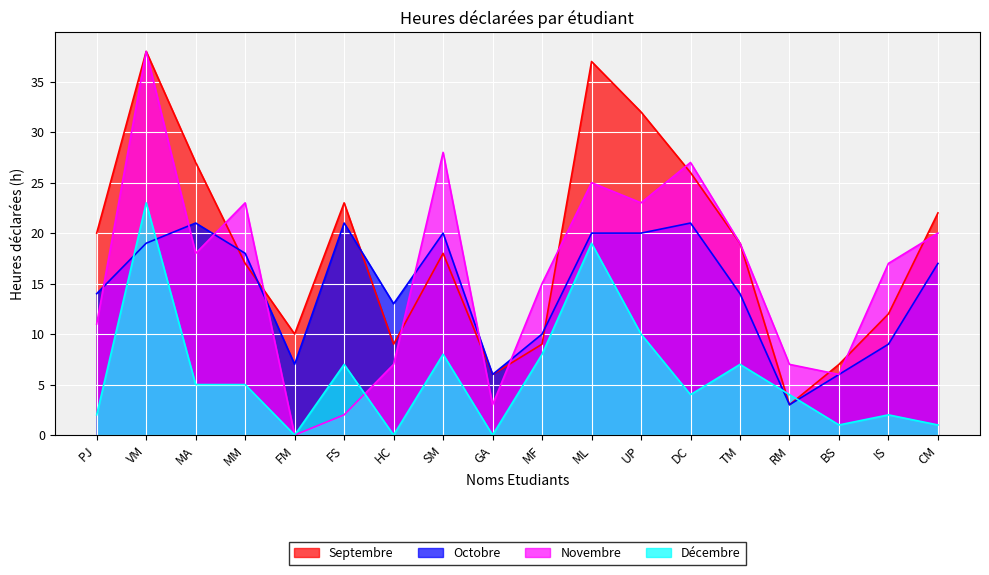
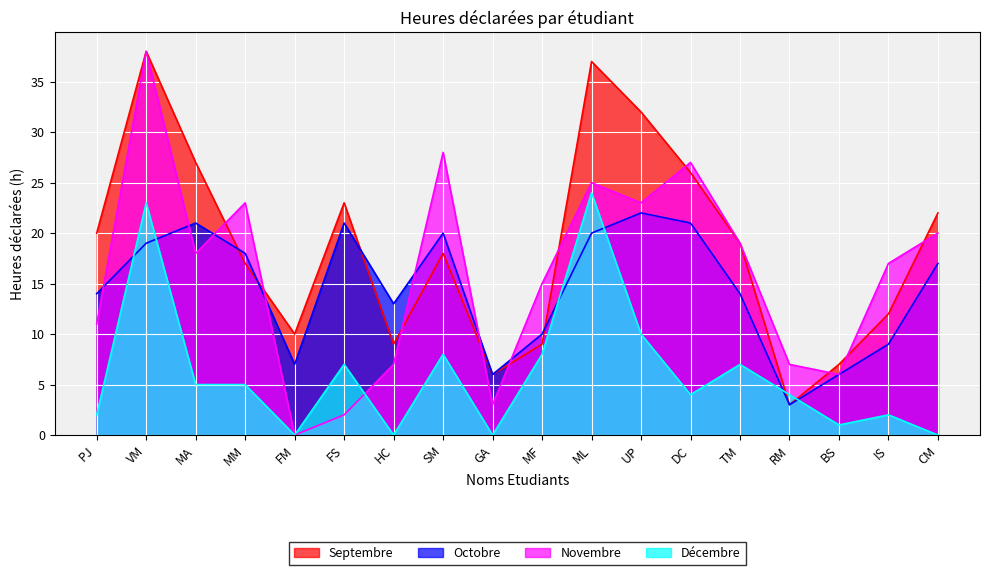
  {
    "Septembre": {
      "PJ": 20,
      "MA": 27,
      "MM": 17,
      "FM": 10,
      "FS": 23,
      "HC": 9,
      "SM": 18,
      "MF": 9,
      "ML": 37,
      "UP": 32,
      "DC": 26,
      "BS": 7,
      "IS": 12,
      "CM": 22
    },
    "Octobre": {
      "PJ": 14,
      "VM": 19,
      "MA": 21,
      "MM": 18,
      "FM": 7,
      "FS": 21,
      "HC": 13,
      "SM": 20,
      "MF": 10,
      "ML": 20,
-     "UP": 20,
+     "UP": 22,
      "DC": 21,
      "TM": 14,
      "IS": 9,
      "CM": 17
    },
    "Novembre": {
      "PJ": 11,
      "MA": 18,
      "MM": 23,
      "FS": 2,
      "HC": 7,
      "SM": 28,
      "GA": 3,
      "MF": 15,
      "ML": 25,
      "UP": 23,
      "DC": 27,
      "RM": 7,
      "IS": 17,
      "CM": 20
    },
    "Décembre": {
      "PJ": 2,
      "VM": 23,
      "MA": 5,
      "MM": 5,
      "FS": 7,
      "HC": 0,
      "SM": 8,
      "GA": 0,
      "MF": 8,
-     "ML": 19,
+     "ML": 24,
      "UP": 10,
      "DC": 4,
      "TM": 7,
      "RM": 4,
      "BS": 1,
      "IS": 2,
-     "CM": 1
+     "CM": 0
    }
  }
